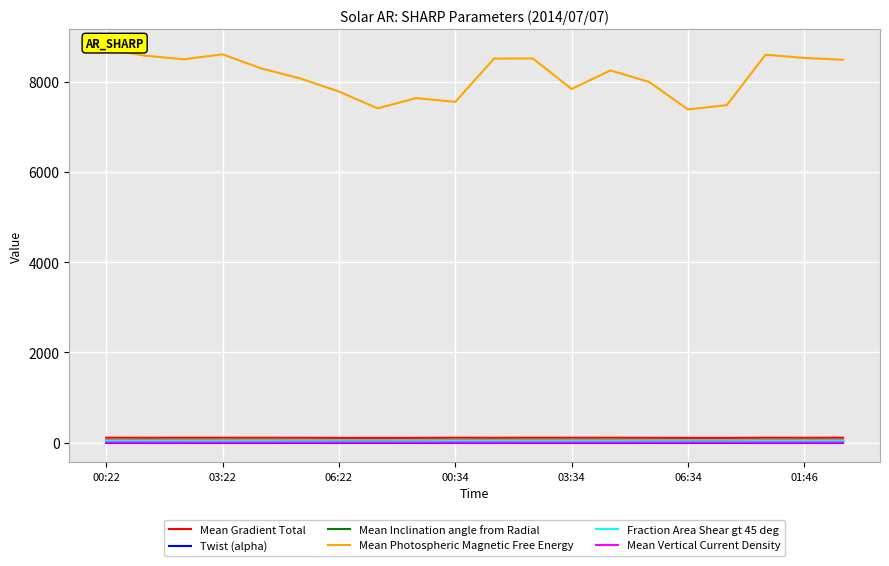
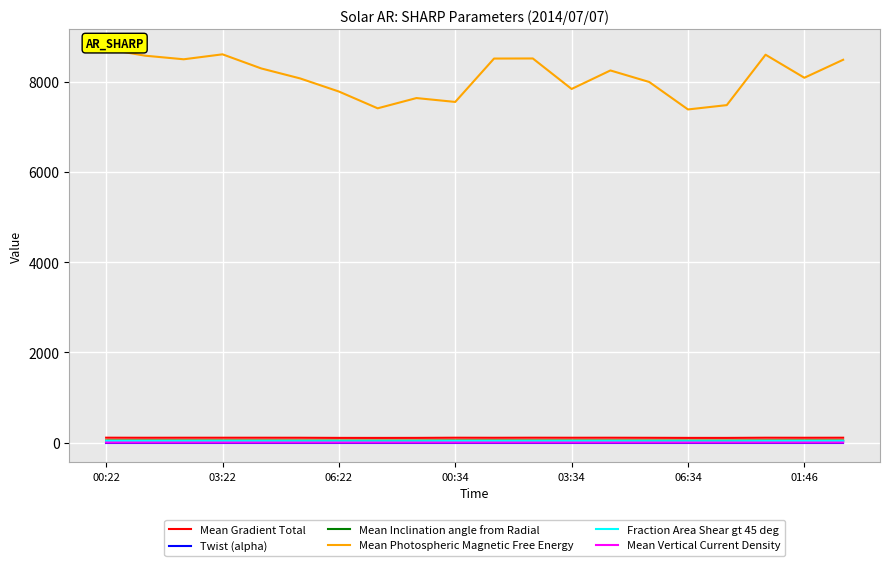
  {
    "Mean Gradient Total": {
      "00:22": 100,
      "03:22": 100,
      "06:22": 100,
      "00:34": 100,
      "03:34": 100,
      "06:34": 100,
      "01:46": 100
    },
    "Mean Photospheric Magnetic Free Energy": {
      "03:22": 8600,
      "06:22": 7800,
      "00:34": 7600,
      "03:34": 7800,
      "06:34": 7400,
-     "01:46": 8500
+     "01:46": 8100
    }
  }
